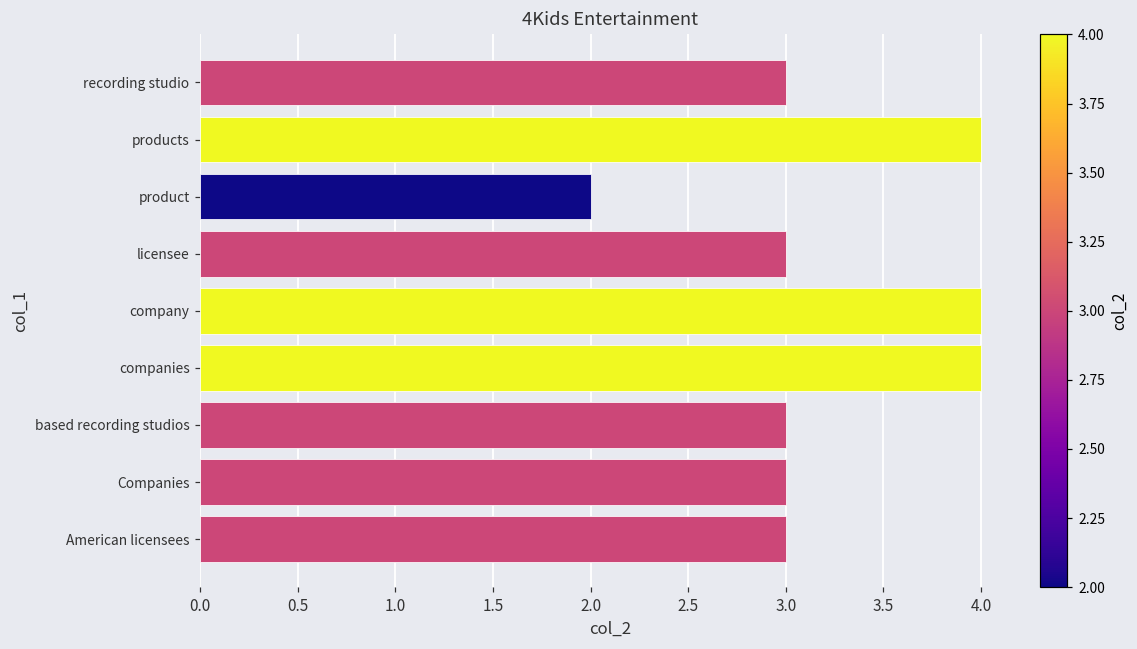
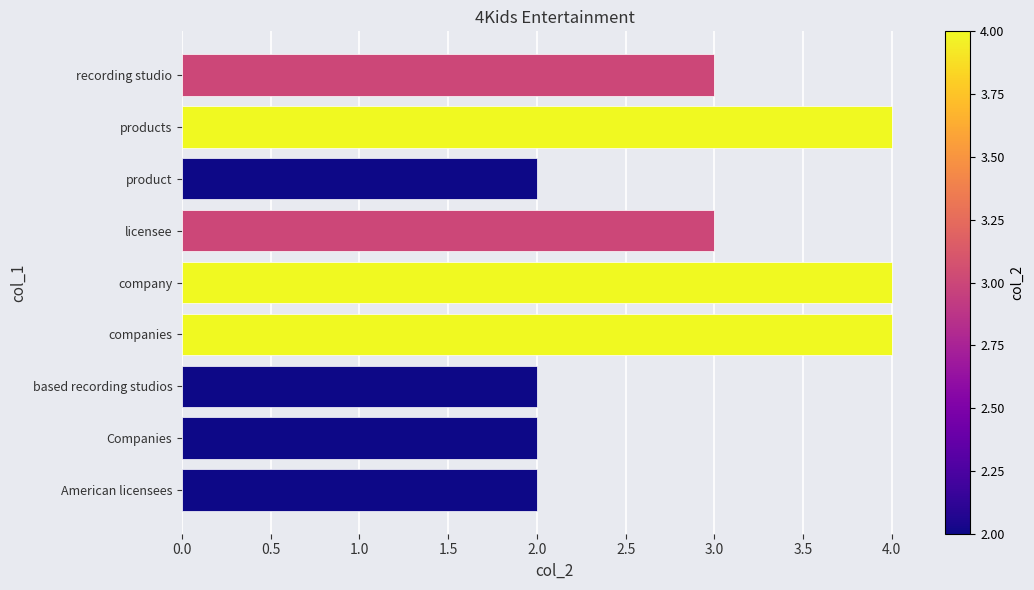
  {
    "recording studio": 3,
    "products": 4,
    "product": 2,
    "licensee": 3,
    "company": 4,
    "companies": 4,
-   "based recording studios": 3,
-   "Companies": 3,
-   "American licensees": 3
+   "based recording studios": 2,
+   "Companies": 2,
+   "American licensees": 2
  }
